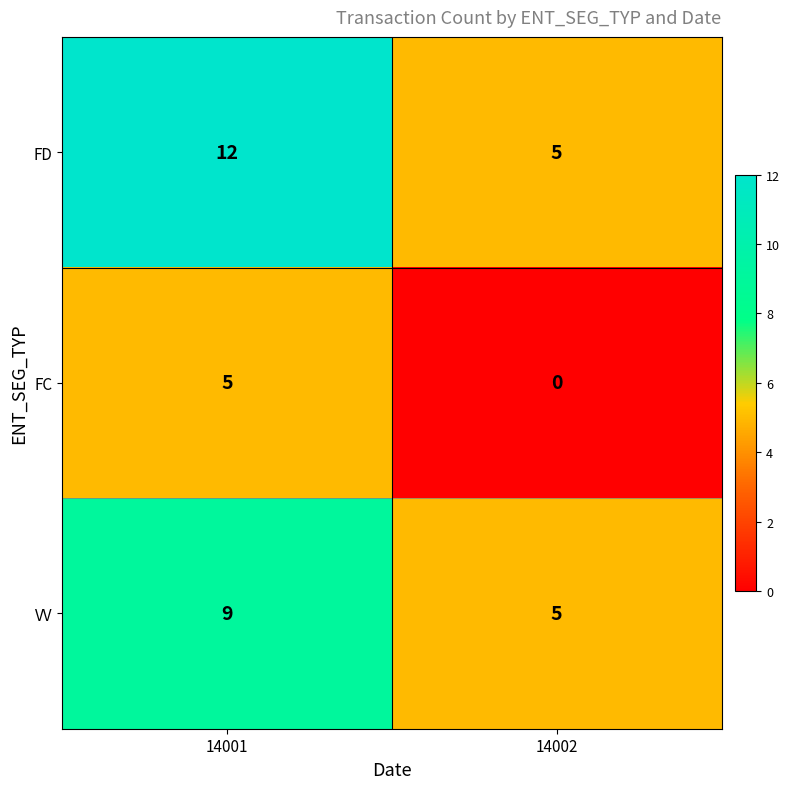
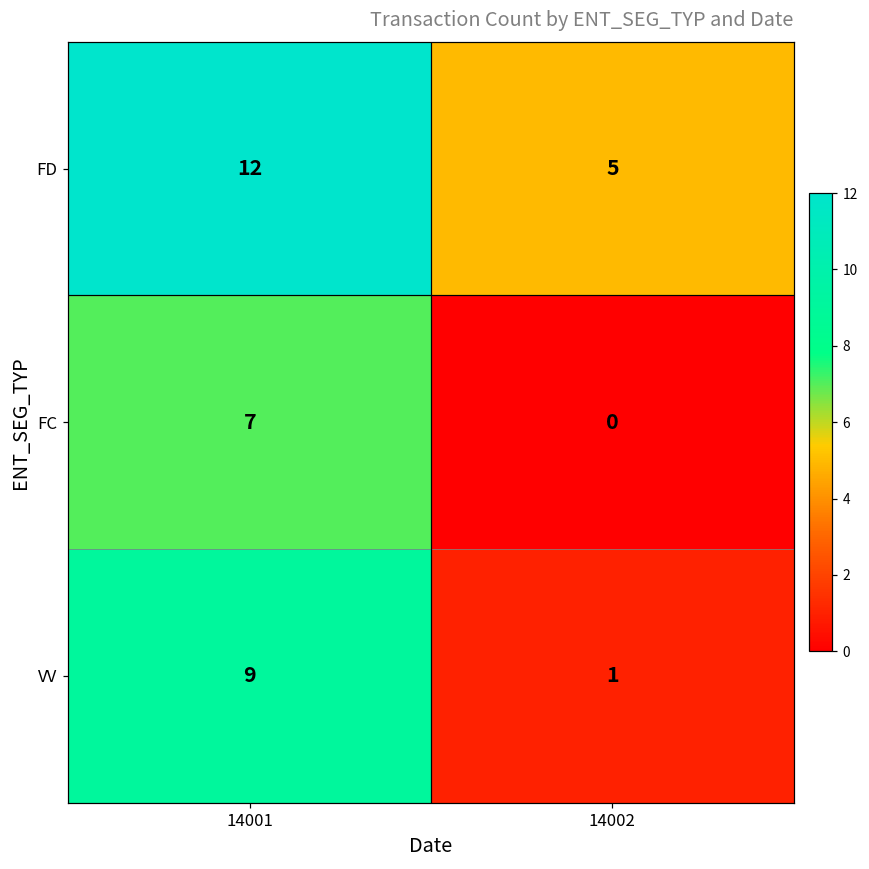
  {
    "FD": {
      "14001": 12,
      "14002": 5
    },
    "FC": {
-     "14001": 5,
+     "14001": 7,
      "14002": 0
    },
    "VV": {
      "14001": 9,
-     "14002": 5
+     "14002": 1
    }
  }
